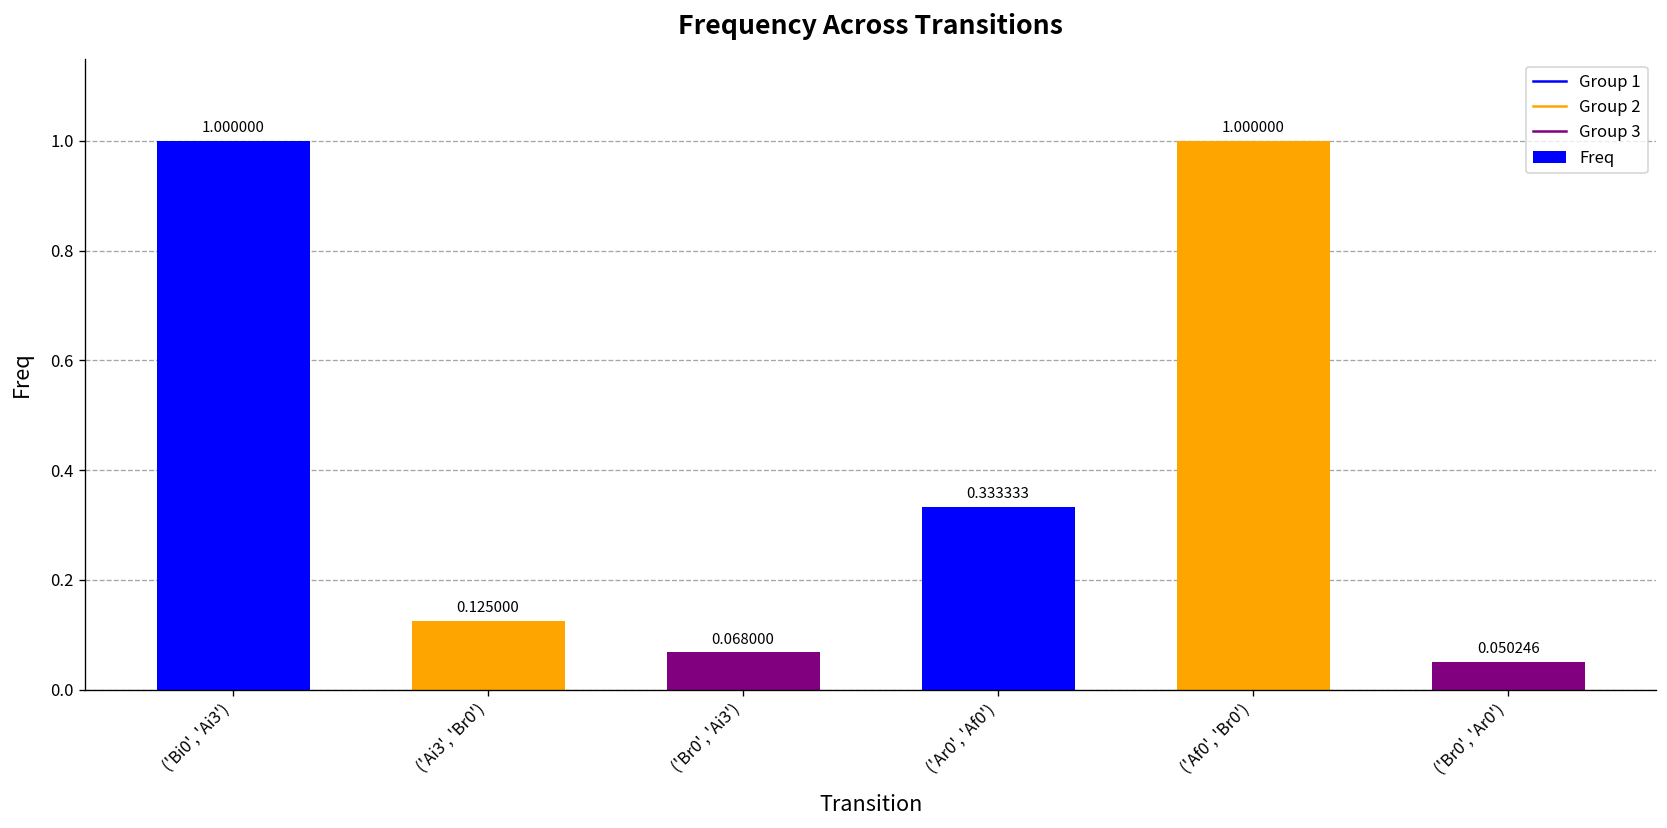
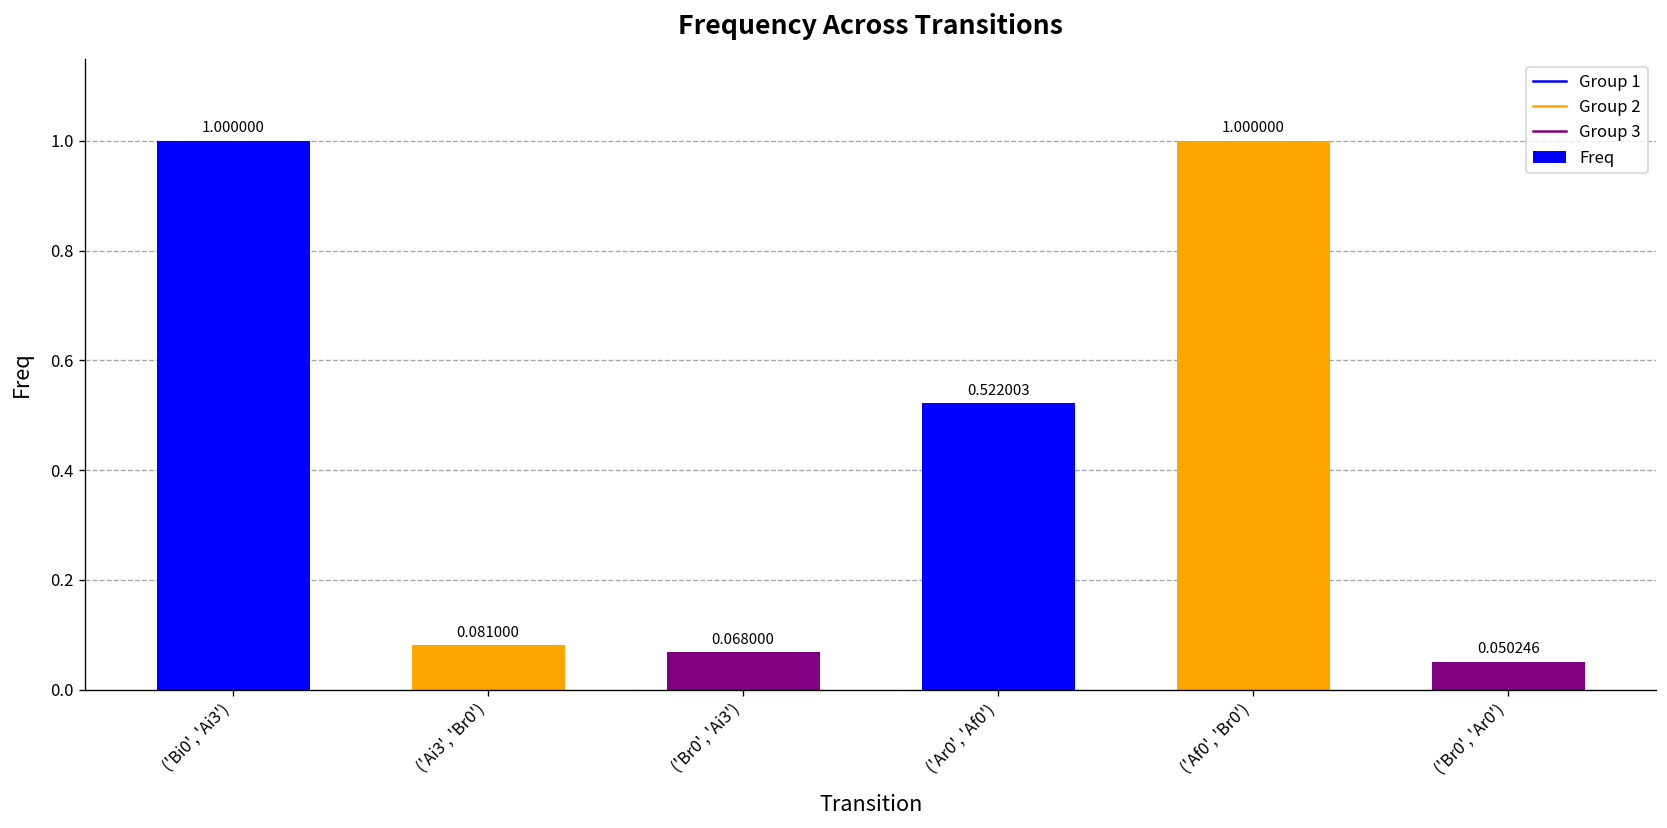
  {
    "('Bi0', 'Ai3')": 1.000000,
-   "('Ai3', 'Br0')": 0.125000,
+   "('Ai3', 'Br0')": 0.081000,
    "('Br0', 'Ai3')": 0.068000,
-   "('Ar0', 'Af0')": 0.333333,
+   "('Ar0', 'Af0')": 0.522003,
    "('Af0', 'Br0')": 1.000000,
    "('Br0', 'Ar0')": 0.050246
  }
